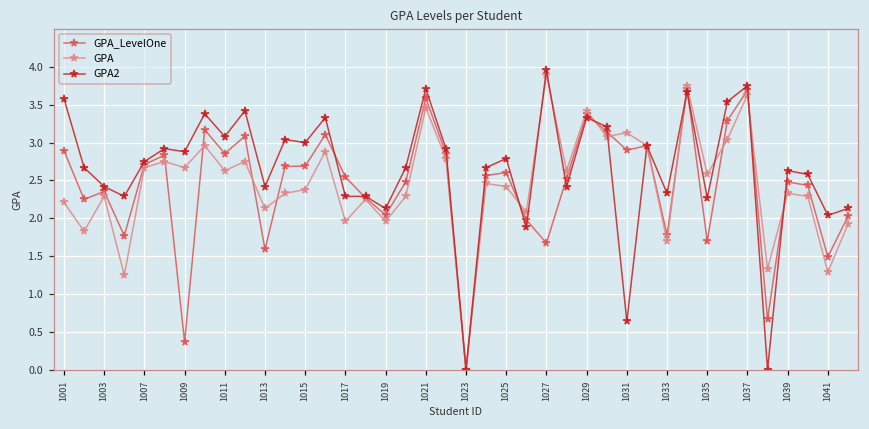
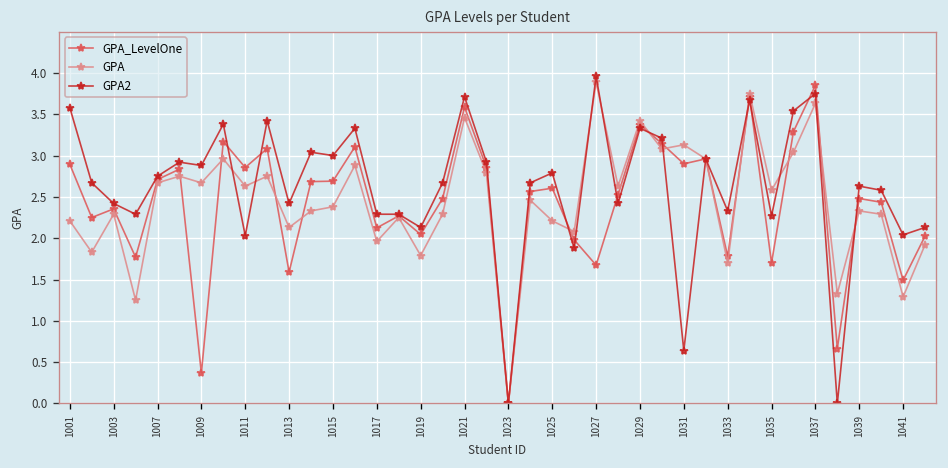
  {
    "GPA_LevelOne": {
      "1001": 2.9,
      "1003": 2.4,
      "1007": 2.7,
      "1009": 0.4,
      "1011": 2.9,
      "1013": 1.6,
      "1015": 2.7,
-     "1017": 2.5,
+     "1017": 2.1,
      "1019": 2.0,
      "1021": 3.6,
      "1025": 2.6,
      "1027": 1.7,
      "1029": 3.4,
      "1031": 2.9,
      "1033": 1.8,
      "1035": 1.7,
-     "1037": 3.7,
+     "1037": 3.9,
      "1039": 2.5,
      "1041": 1.5
    },
    "GPA": {
      "1001": 2.2,
      "1003": 2.3,
      "1007": 2.7,
      "1009": 2.7,
      "1011": 2.6,
      "1013": 2.1,
      "1015": 2.4,
      "1017": 2.0,
-     "1019": 2.0,
+     "1019": 1.8,
      "1021": 3.5,
-     "1025": 2.4,
+     "1025": 2.2,
      "1027": 3.9,
      "1029": 3.4,
      "1031": 3.1,
      "1033": 1.7,
      "1035": 2.6,
      "1037": 3.6,
      "1039": 2.3,
      "1041": 1.3
    },
    "GPA2": {
      "1001": 3.6,
      "1003": 2.4,
      "1007": 2.8,
      "1009": 2.9,
-     "1011": 3.1,
+     "1011": 2.0,
      "1013": 2.4,
      "1015": 3.0,
      "1017": 2.3,
      "1019": 2.1,
      "1021": 3.7,
      "1025": 2.8,
      "1027": 4.0,
      "1029": 3.3,
      "1031": 0.6,
      "1033": 2.3,
      "1035": 2.3,
      "1037": 3.8,
      "1039": 2.6,
      "1041": 2.0
    }
  }
